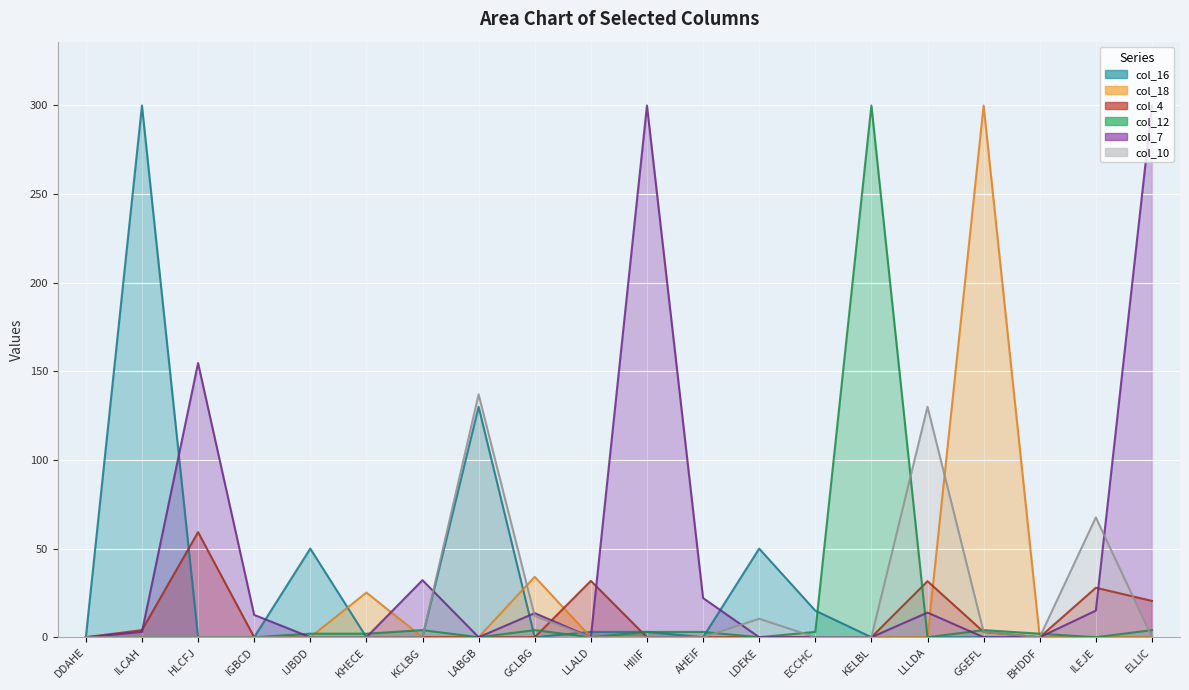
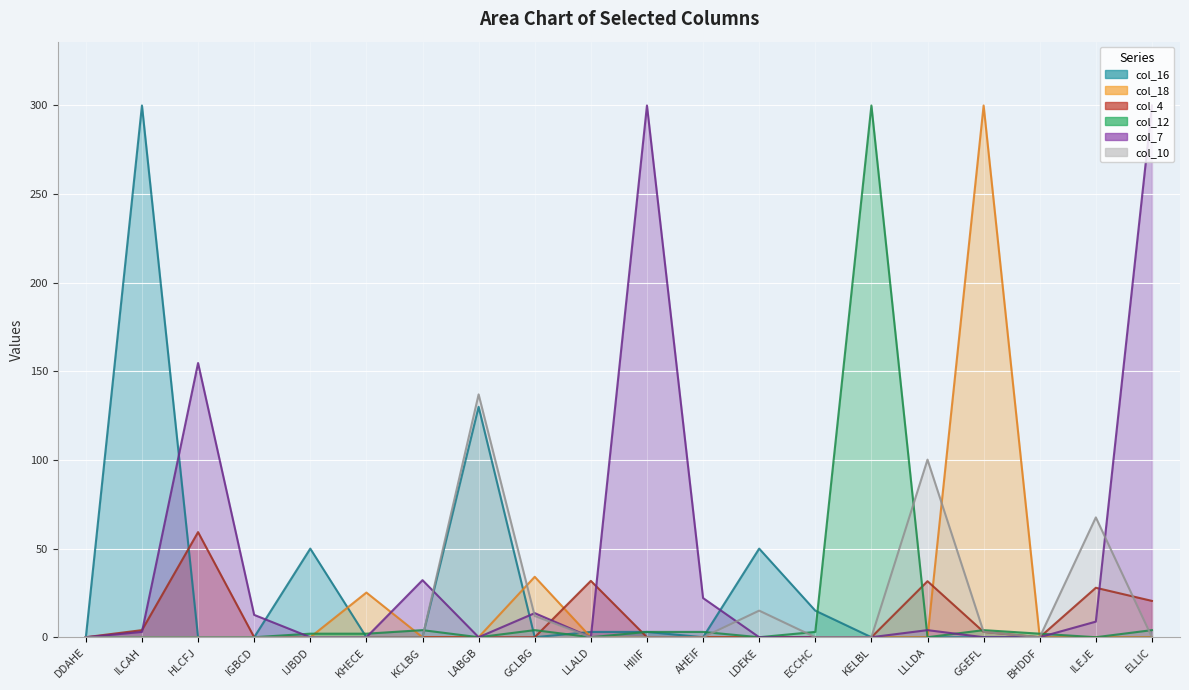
  {
    "col_18": {
      "KHECE": 25,
      "GCLBG": 34,
      "GGEFL": 300
    },
    "col_4": {
      "HLCFJ": 59,
      "LLALD": 32,
      "LLLDA": 32,
      "ILEJE": 28,
      "ELLIC": 21
    },
    "col_7": {
      "HLCFJ": 155,
      "IGBCD": 13,
      "KCLBG": 32,
      "GCLBG": 14,
      "HIIIF": 300,
      "AHEIF": 22,
-     "LLLDA": 14,
-     "ILEJE": 15
+     "LLLDA": 4,
+     "ILEJE": 9
    },
    "col_10": {
      "LABGB": 137,
      "GCLBG": 12,
-     "LDEKE": 10,
-     "LLLDA": 130,
+     "LDEKE": 15,
+     "LLLDA": 100,
      "ILEJE": 68
    }
  }
